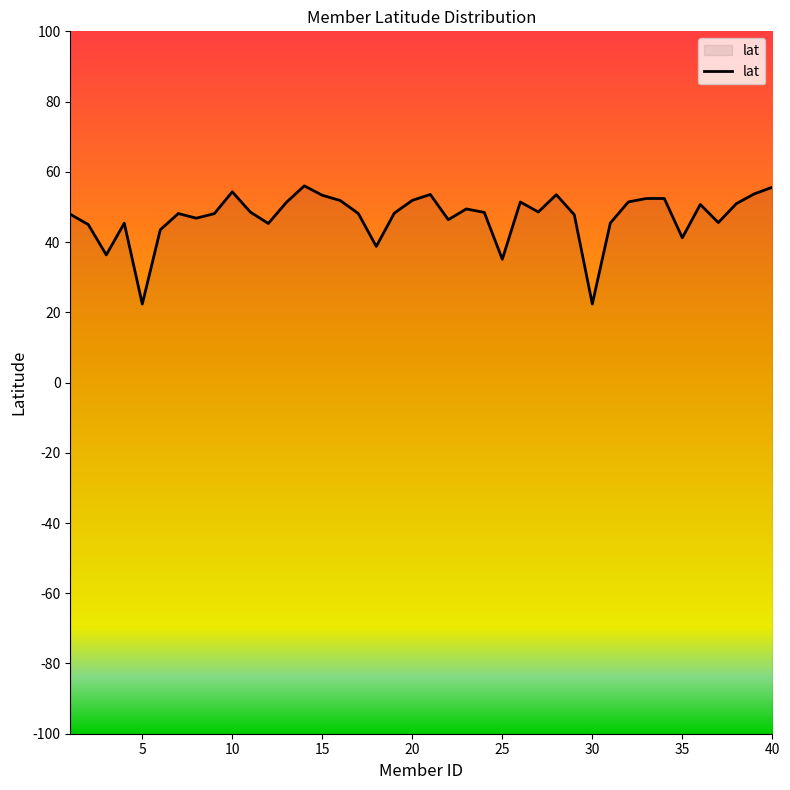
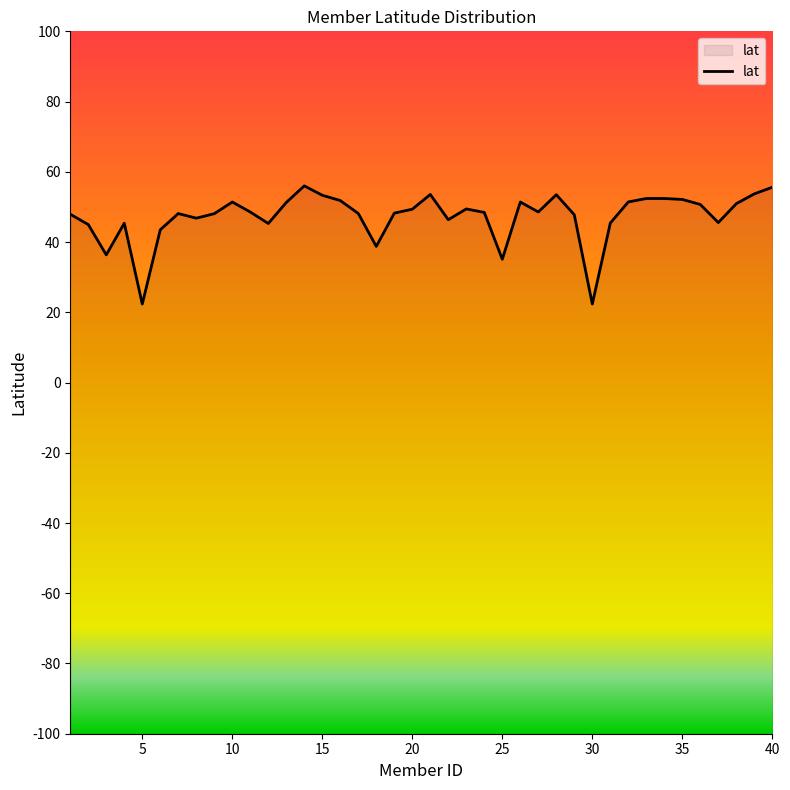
  {
    "5": 22,
-   "10": 54,
+   "10": 51,
    "15": 53,
-   "20": 52,
+   "20": 49,
    "25": 35,
    "30": 22,
-   "35": 41,
+   "35": 52,
    "40": 56
  }
